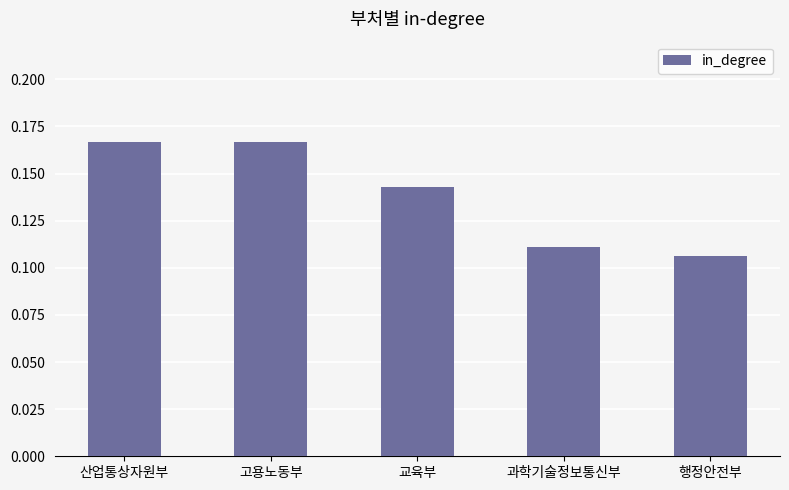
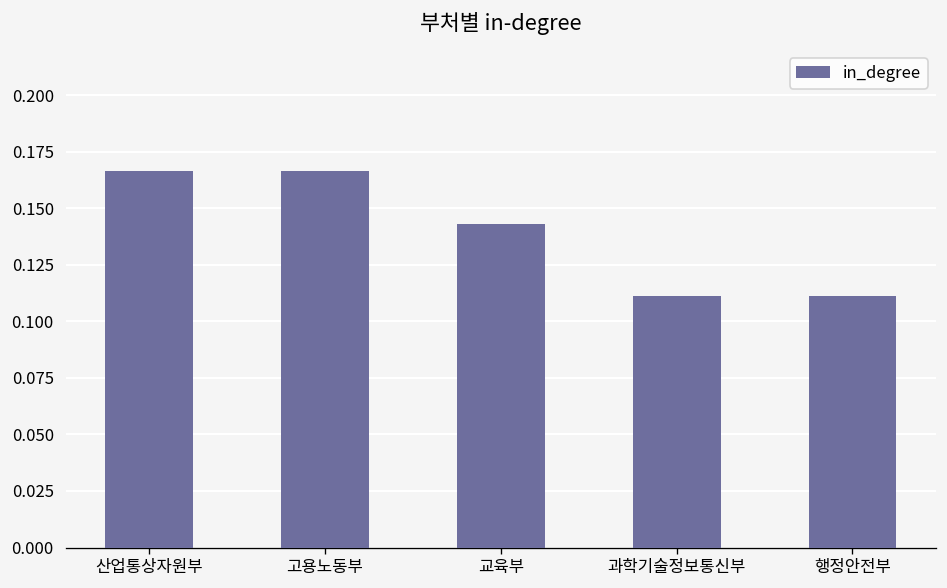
  {
    "산업통상자원부": 0.167,
    "고용노동부": 0.167,
    "교육부": 0.143,
    "과학기술정보통신부": 0.111,
-   "행정안전부": 0.106
+   "행정안전부": 0.111
  }
